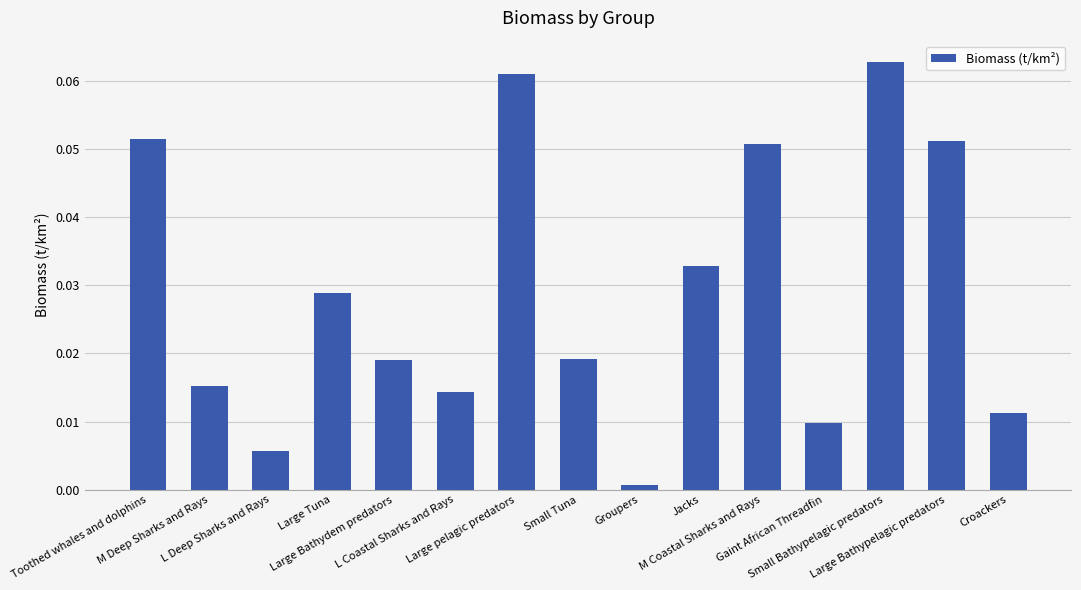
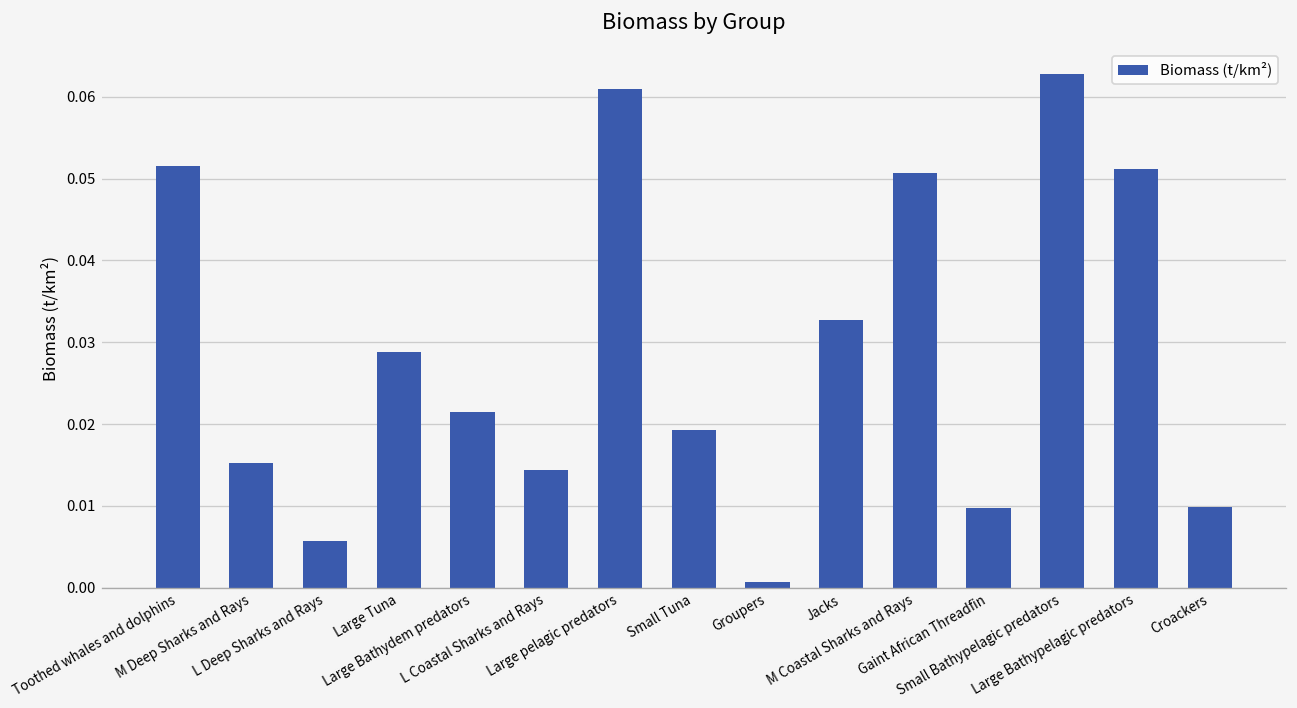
  {
    "Toothed whales and dolphins": 0.051,
    "M Deep Sharks and Rays": 0.015,
    "L Deep Sharks and Rays": 0.006,
    "Large Tuna": 0.029,
-   "Large Bathydem predators": 0.019,
+   "Large Bathydem predators": 0.021,
    "L Coastal Sharks and Rays": 0.014,
    "Large pelagic predators": 0.061,
    "Small Tuna": 0.019,
    "Groupers": 0.001,
    "Jacks": 0.033,
    "M Coastal Sharks and Rays": 0.051,
    "Gaint African Threadfin": 0.010,
    "Small Bathypelagic predators": 0.063,
    "Large Bathypelagic predators": 0.051,
-   "Croackers": 0.011
+   "Croackers": 0.010
  }
